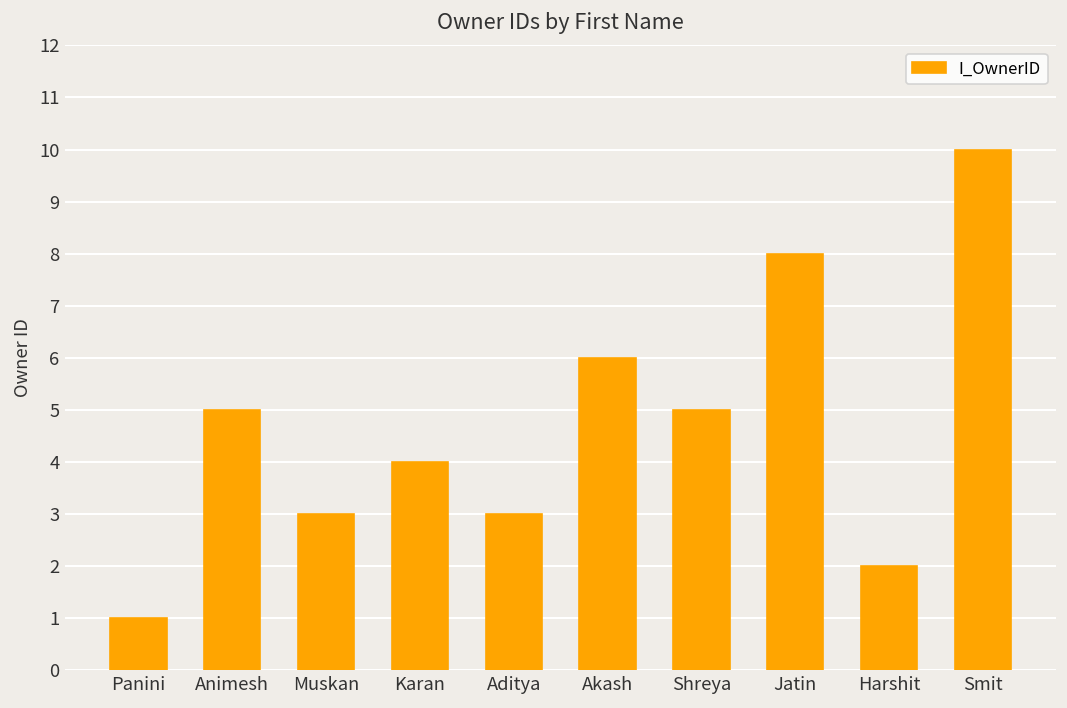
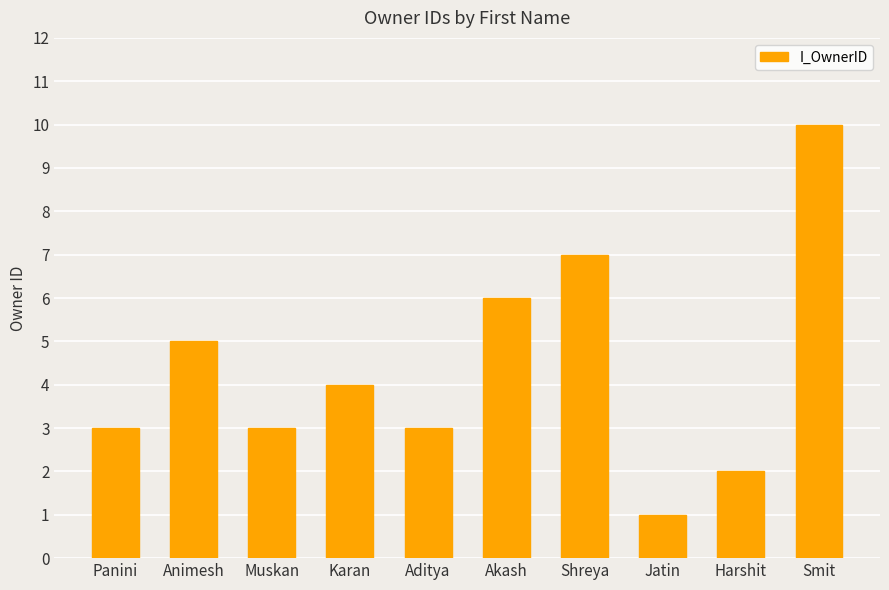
  {
-   "Panini": 1,
+   "Panini": 3,
    "Animesh": 5,
    "Muskan": 3,
    "Karan": 4,
    "Aditya": 3,
    "Akash": 6,
-   "Shreya": 5,
-   "Jatin": 8,
+   "Shreya": 7,
+   "Jatin": 1,
    "Harshit": 2,
    "Smit": 10
  }
